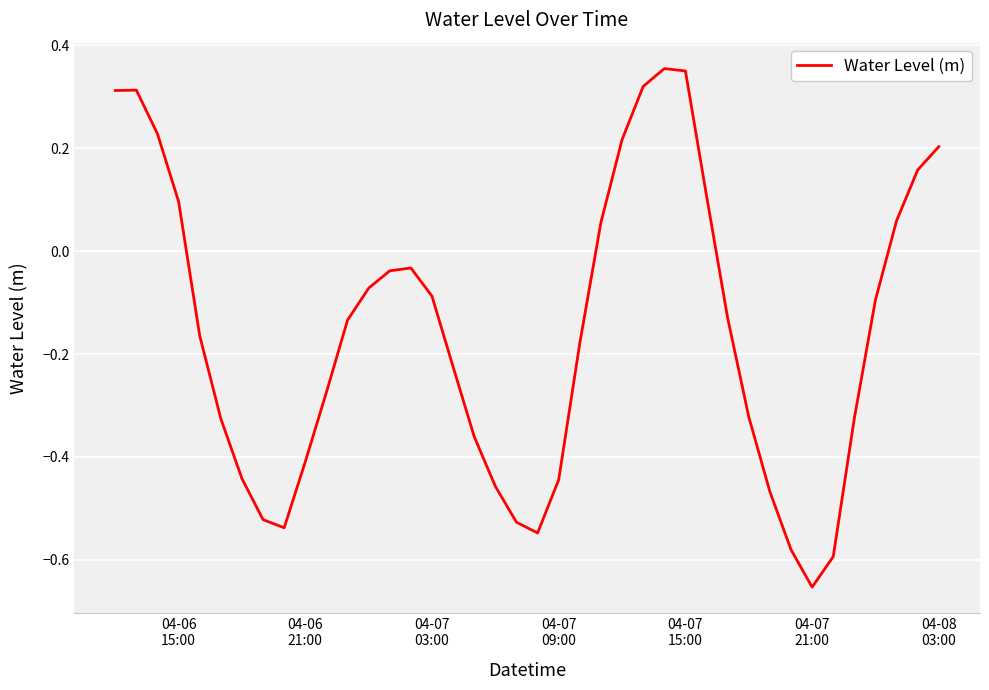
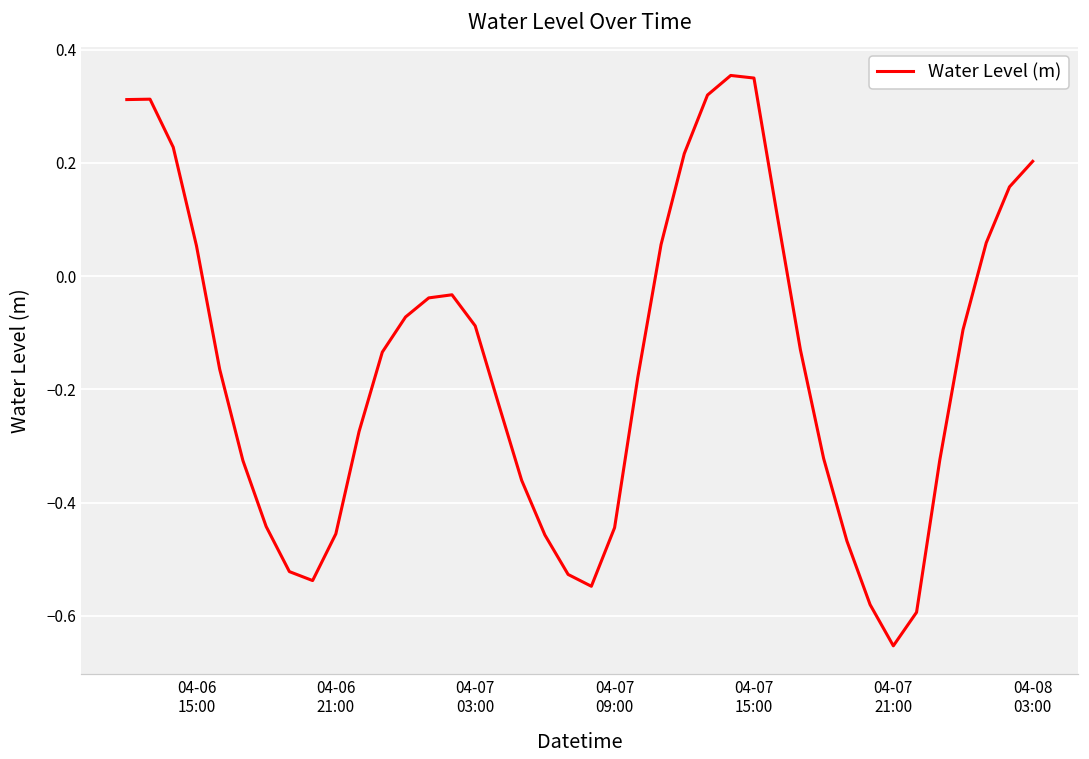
  {
-   "04-06 15:00": 0.10,
-   "04-06 21:00": -0.41,
+   "04-06 15:00": 0.05,
+   "04-06 21:00": -0.46,
    "04-07 03:00": -0.09,
    "04-07 09:00": -0.44,
    "04-07 15:00": 0.35,
    "04-07 21:00": -0.65,
    "04-08 03:00": 0.20
  }
